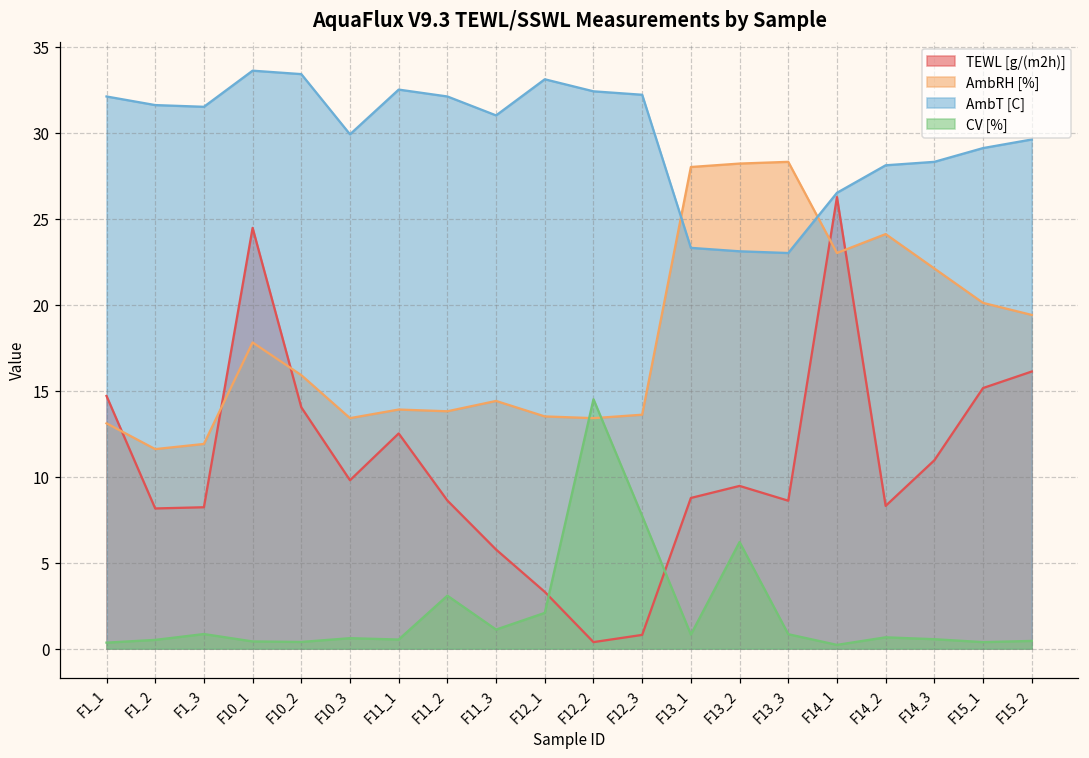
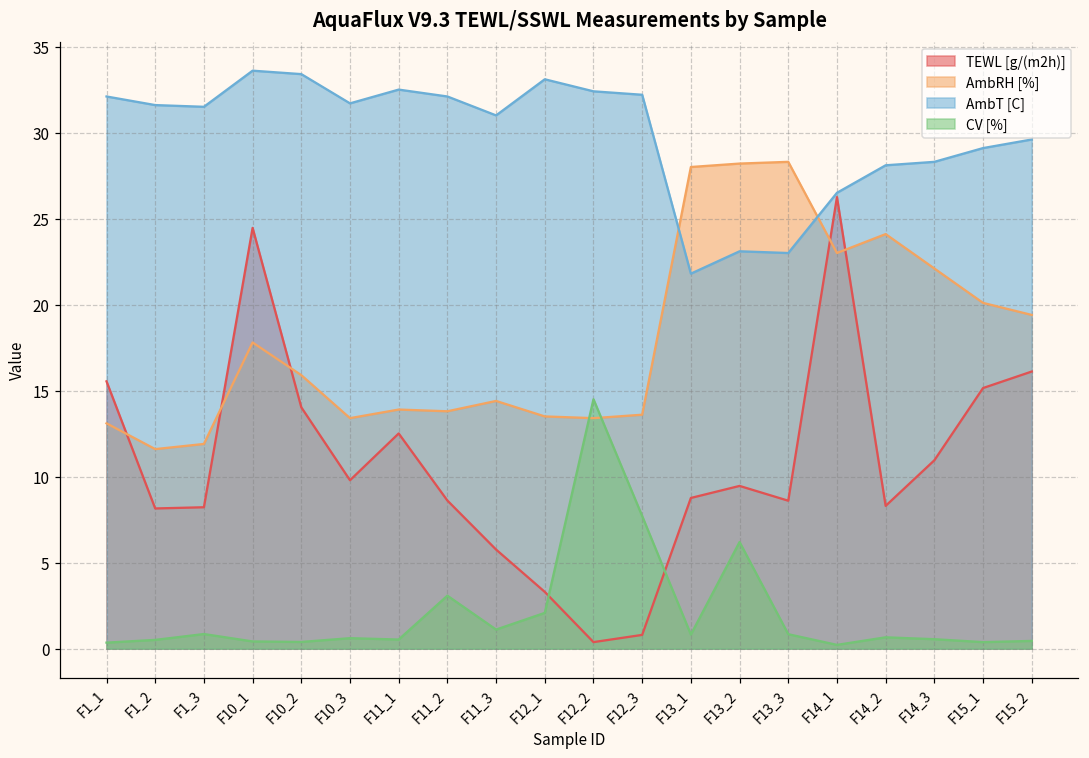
  {
    "TEWL [g/(m2h)]": {
-     "F1_1": 14.7,
+     "F1_1": 15.5,
      "F1_2": 8.2,
      "F1_3": 8.2,
      "F10_1": 24.5,
      "F10_2": 14.0,
      "F10_3": 9.8,
      "F11_1": 12.5,
      "F11_2": 8.6,
      "F11_3": 5.8,
      "F12_1": 3.3,
      "F12_2": 0.4,
      "F12_3": 0.8,
      "F13_1": 8.8,
      "F13_2": 9.5,
      "F13_3": 8.6,
      "F14_1": 26.3,
      "F14_2": 8.3,
      "F14_3": 11.0,
      "F15_1": 15.2,
      "F15_2": 16.1
    },
    "AmbRH [%]": {
      "F1_1": 13.1,
      "F1_2": 11.6,
      "F1_3": 11.9,
      "F10_1": 17.8,
      "F10_2": 15.9,
      "F10_3": 13.4,
      "F11_1": 13.9,
      "F11_2": 13.8,
      "F11_3": 14.4,
      "F12_1": 13.5,
      "F12_2": 13.4,
      "F12_3": 13.6,
      "F13_1": 28.0,
      "F13_2": 28.2,
      "F13_3": 28.3,
      "F14_1": 23.0,
      "F14_2": 24.1,
      "F14_3": 22.1,
      "F15_1": 20.1,
      "F15_2": 19.4
    },
    "AmbT [C]": {
      "F1_1": 32.1,
      "F1_2": 31.6,
      "F1_3": 31.5,
      "F10_1": 33.6,
      "F10_2": 33.4,
-     "F10_3": 29.9,
+     "F10_3": 31.7,
      "F11_1": 32.5,
      "F11_2": 32.1,
      "F11_3": 31.0,
      "F12_1": 33.1,
      "F12_2": 32.4,
      "F12_3": 32.2,
-     "F13_1": 23.3,
+     "F13_1": 21.8,
      "F13_2": 23.1,
      "F13_3": 23.0,
      "F14_1": 26.5,
      "F14_2": 28.1,
      "F14_3": 28.3,
      "F15_1": 29.1,
      "F15_2": 29.6
    },
    "CV [%]": {
      "F1_1": 0.4,
      "F1_2": 0.5,
      "F1_3": 0.9,
      "F10_1": 0.4,
      "F10_2": 0.4,
      "F10_3": 0.6,
      "F11_1": 0.5,
      "F11_2": 3.1,
      "F11_3": 1.1,
      "F12_1": 2.1,
      "F12_2": 14.5,
      "F12_3": 7.7,
      "F13_1": 0.8,
      "F13_2": 6.2,
      "F13_3": 0.8,
      "F14_1": 0.2,
      "F14_2": 0.7,
      "F14_3": 0.6,
      "F15_1": 0.4,
      "F15_2": 0.5
    }
  }
